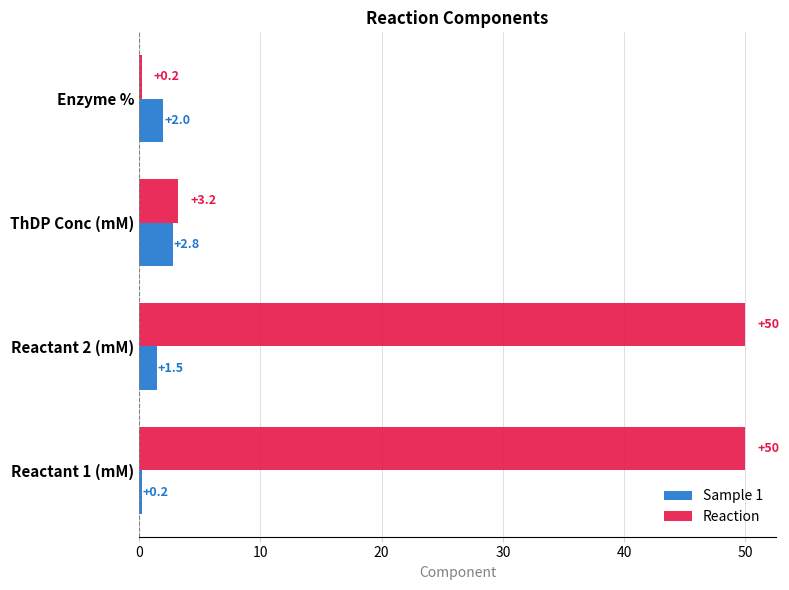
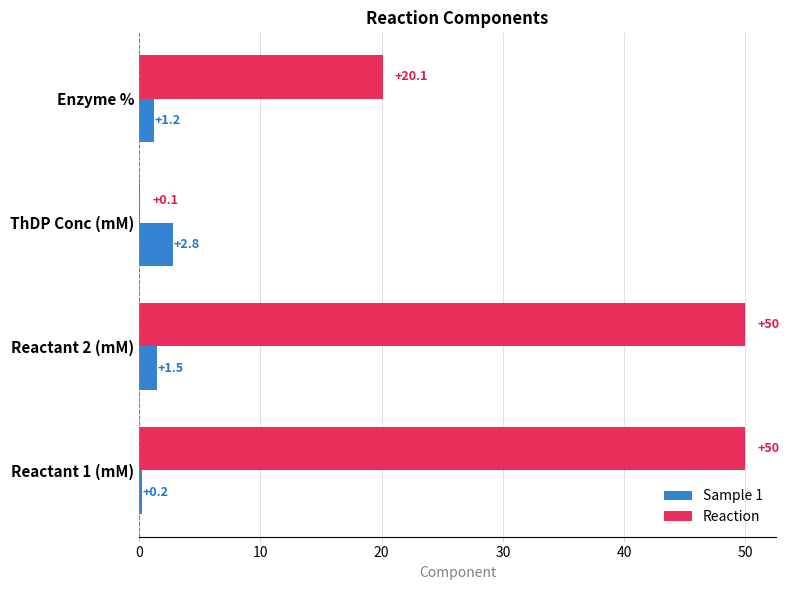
  {
    "Sample 1": {
-     "Enzyme %": "+2.0",
+     "Enzyme %": "+1.2",
      "ThDP Conc (mM)": "+2.8",
      "Reactant 2 (mM)": "+1.5",
      "Reactant 1 (mM)": "+0.2"
    },
    "Reaction": {
-     "Enzyme %": "+0.2",
-     "ThDP Conc (mM)": "+3.2",
+     "Enzyme %": "+20.1",
+     "ThDP Conc (mM)": "+0.1",
      "Reactant 2 (mM)": "+50",
      "Reactant 1 (mM)": "+50"
    }
  }
